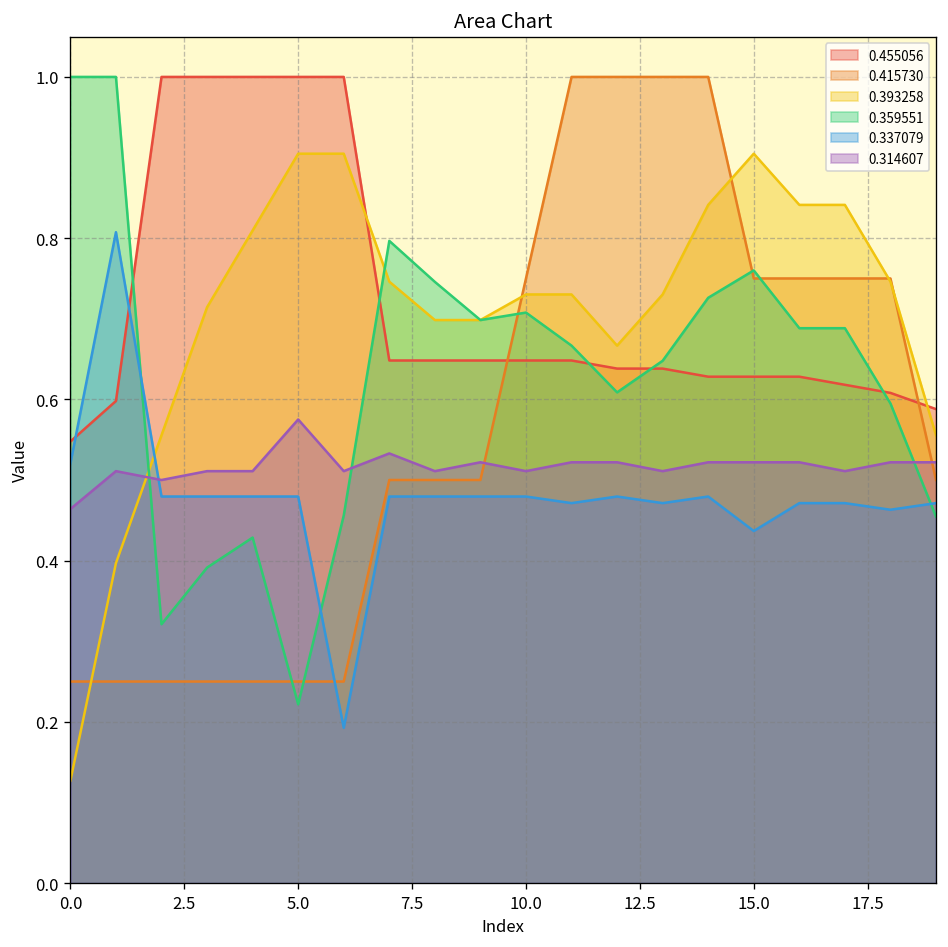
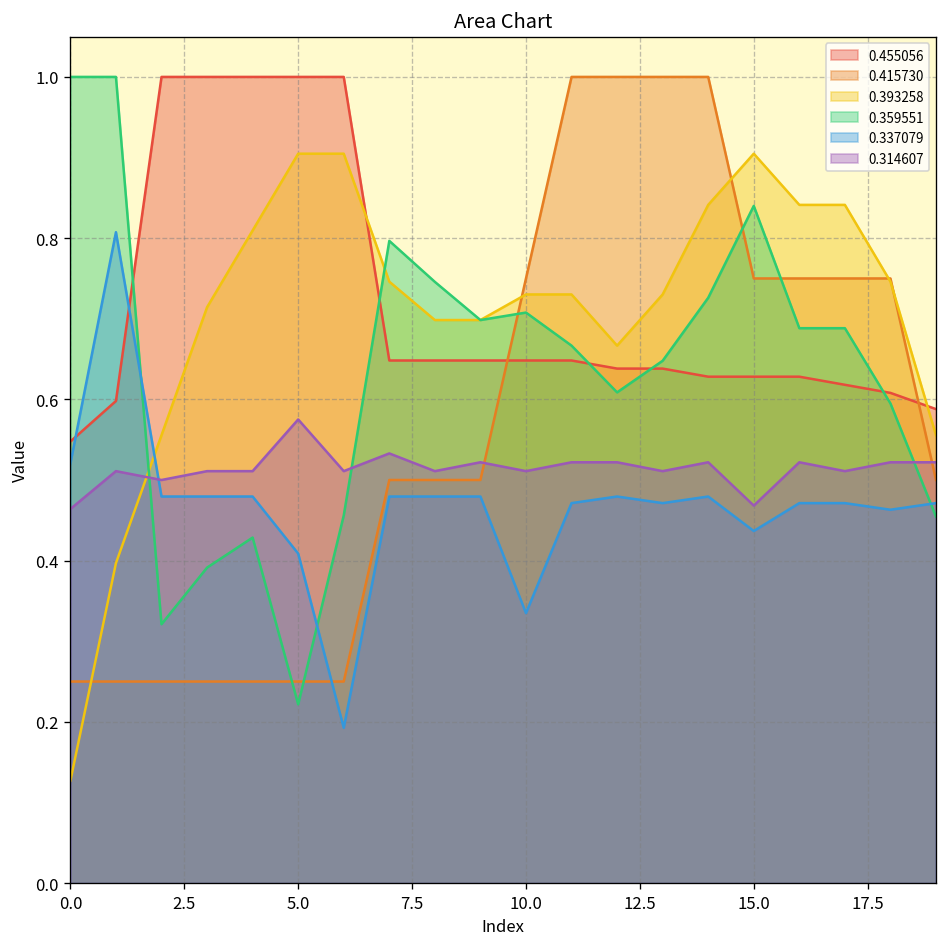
  {
    "0.359551": {
      "0.0": 1.00,
      "5.0": 0.22,
      "10.0": 0.71,
-     "15.0": 0.76
+     "15.0": 0.84
    },
    "0.337079": {
      "0.0": 0.52,
-     "5.0": 0.48,
-     "10.0": 0.48,
+     "5.0": 0.41,
+     "10.0": 0.33,
      "15.0": 0.44
    },
    "0.314607": {
      "0.0": 0.46,
      "5.0": 0.58,
      "10.0": 0.51,
-     "15.0": 0.52
+     "15.0": 0.47
    }
  }
